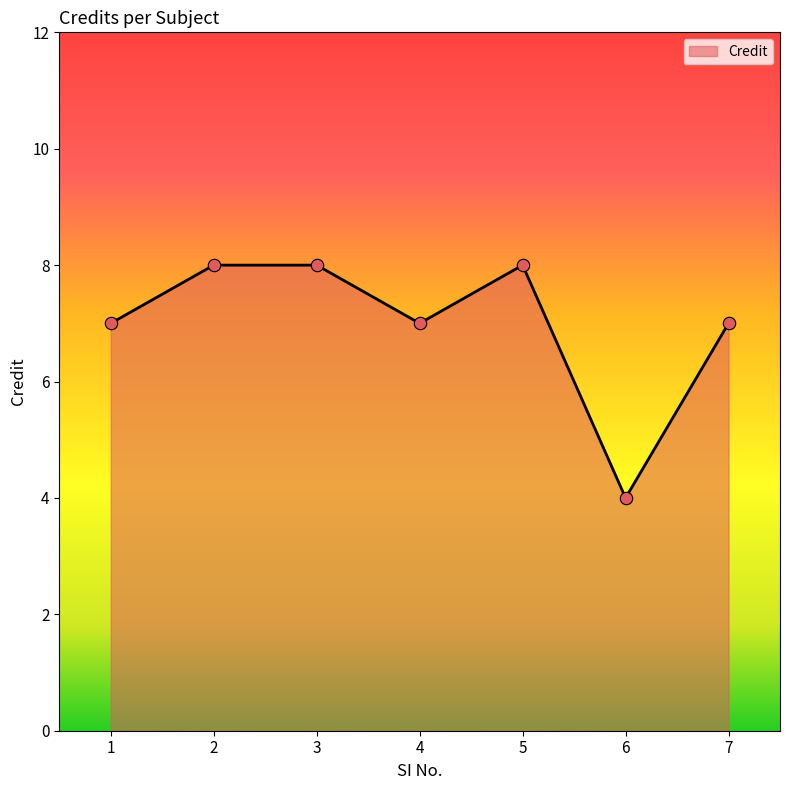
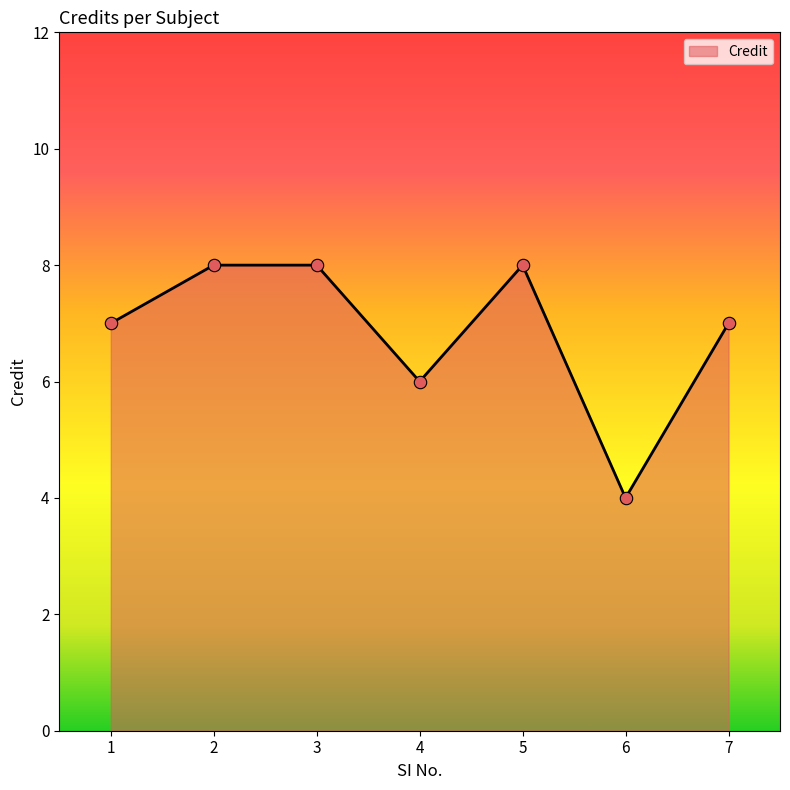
  {
    "1": 7,
    "2": 8,
    "3": 8,
-   "4": 7,
+   "4": 6,
    "5": 8,
    "6": 4,
    "7": 7
  }
